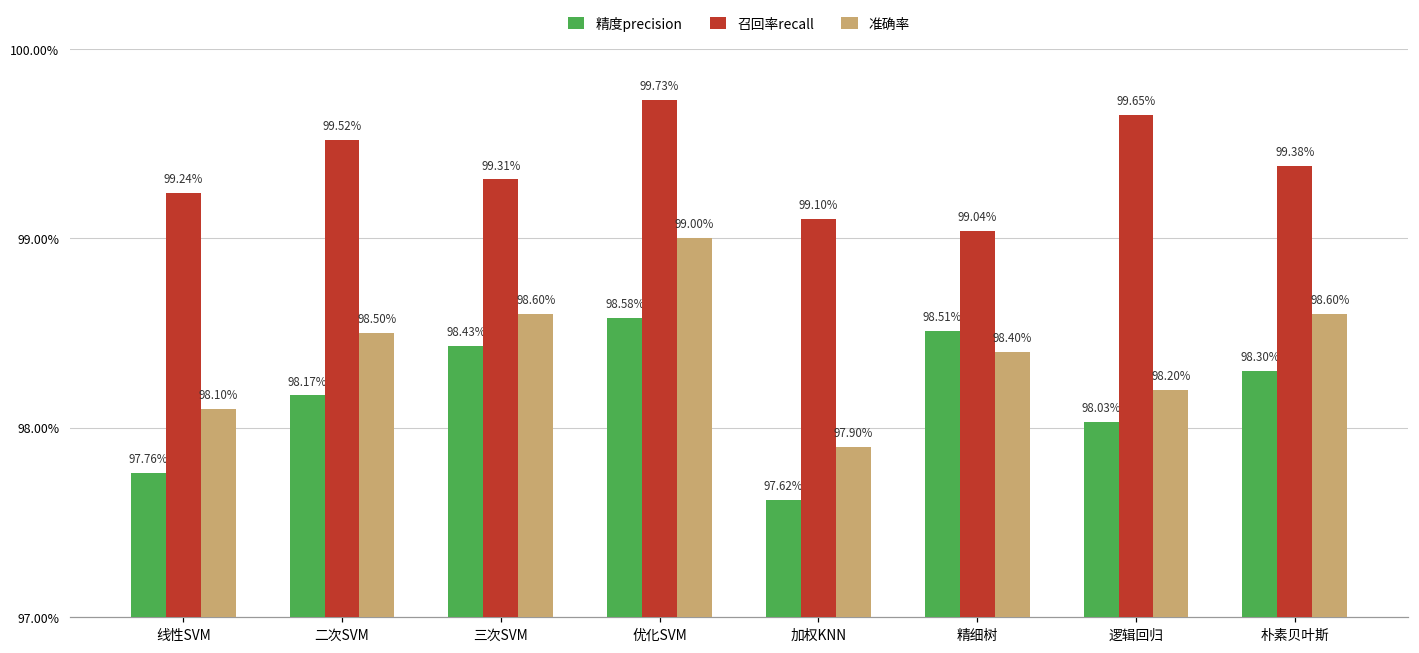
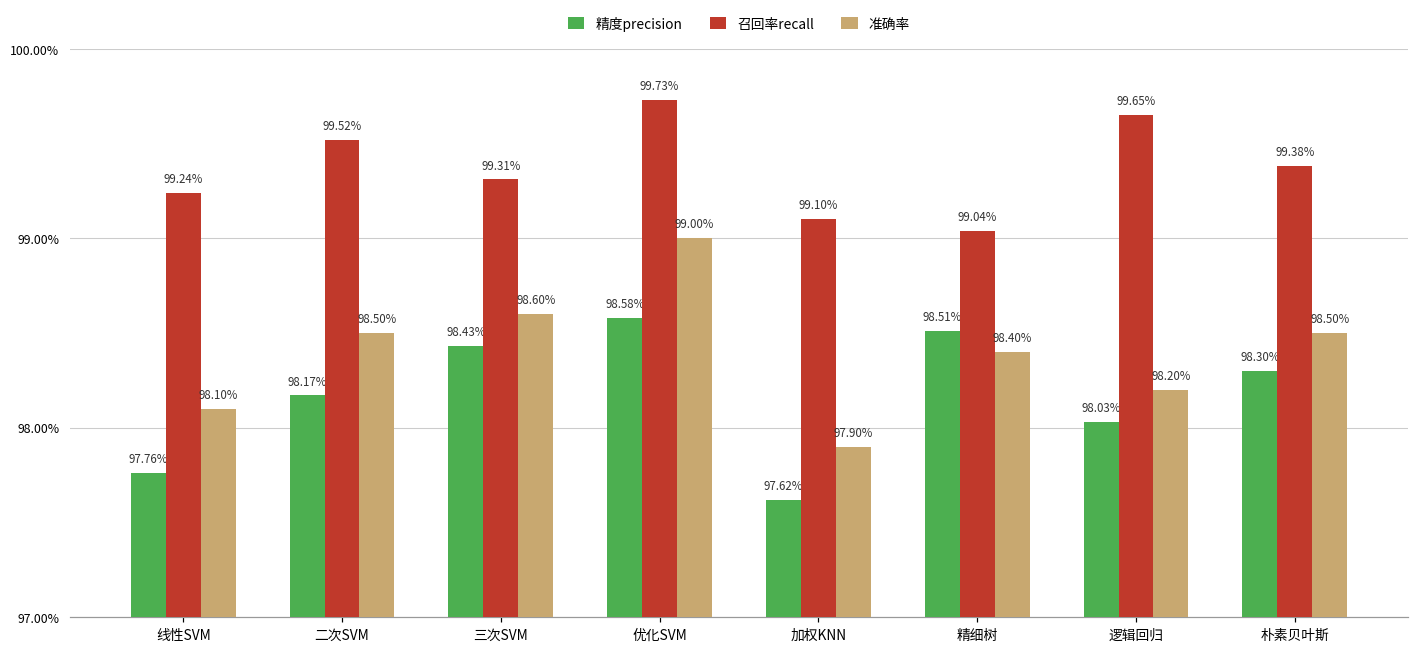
  {
    "精度precision": {
      "线性SVM": "97.76%",
      "二次SVM": "98.17%",
      "三次SVM": "98.43%",
      "优化SVM": "98.58%",
      "加权KNN": "97.62%",
      "精细树": "98.51%",
      "逻辑回归": "98.03%",
      "朴素贝叶斯": "98.30%"
    },
    "召回率recall": {
      "线性SVM": "99.24%",
      "二次SVM": "99.52%",
      "三次SVM": "99.31%",
      "优化SVM": "99.73%",
      "加权KNN": "99.10%",
      "精细树": "99.04%",
      "逻辑回归": "99.65%",
      "朴素贝叶斯": "99.38%"
    },
    "准确率": {
      "线性SVM": "98.10%",
      "二次SVM": "98.50%",
      "三次SVM": "98.60%",
      "优化SVM": "99.00%",
      "加权KNN": "97.90%",
      "精细树": "98.40%",
      "逻辑回归": "98.20%",
-     "朴素贝叶斯": "98.60%"
+     "朴素贝叶斯": "98.50%"
    }
  }
